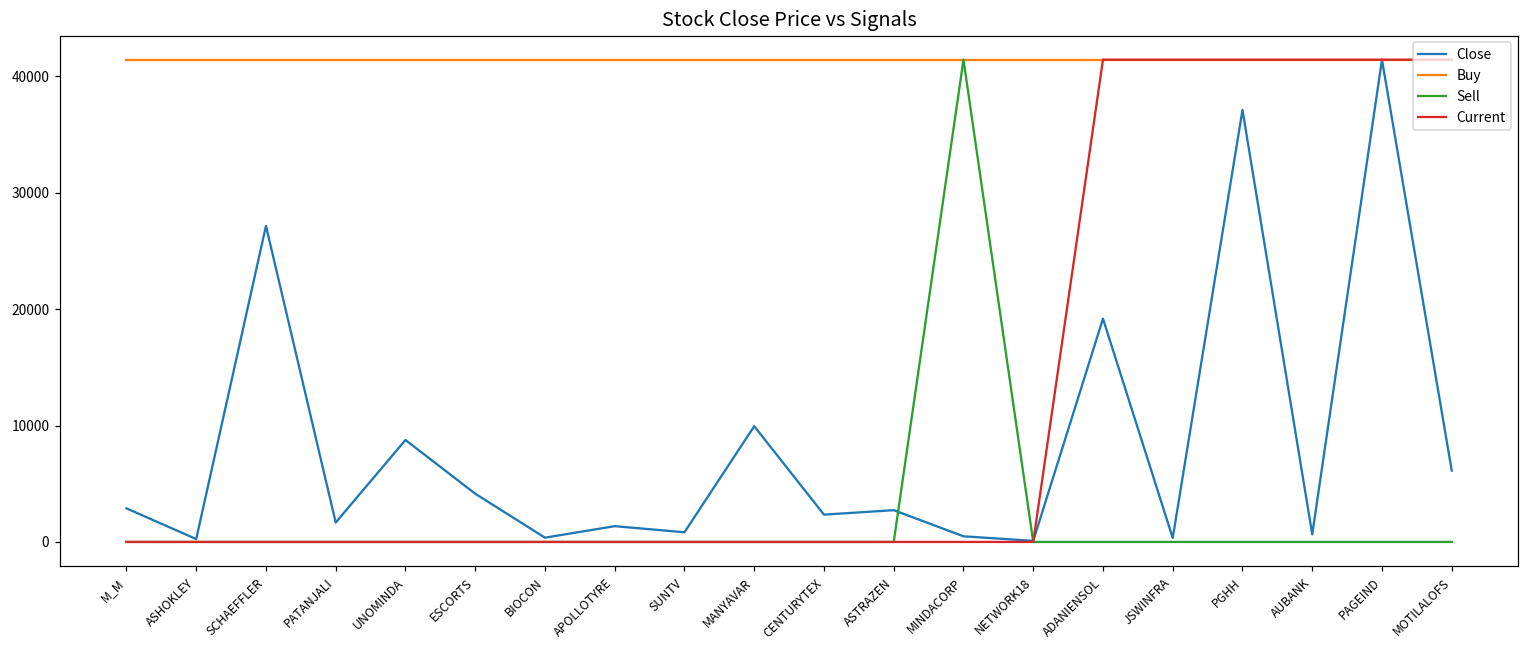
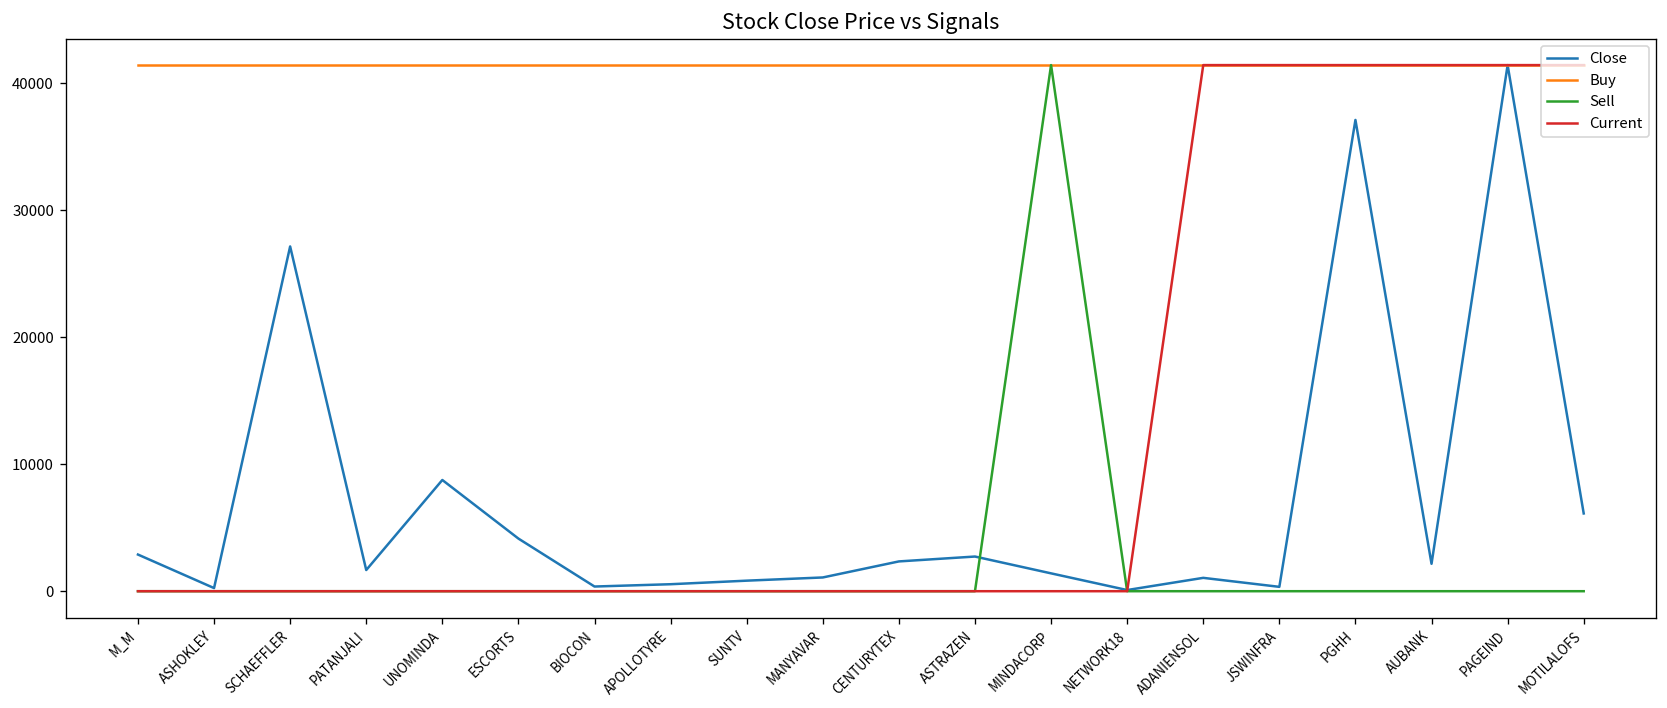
  {
    "Close": {
      "M_M": 2900,
      "ASHOKLEY": 200,
      "SCHAEFFLER": 27200,
      "PATANJALI": 1700,
      "UNOMINDA": 8800,
      "ESCORTS": 4100,
      "BIOCON": 400,
-     "APOLLOTYRE": 1400,
+     "APOLLOTYRE": 600,
      "SUNTV": 800,
-     "MANYAVAR": 9900,
+     "MANYAVAR": 1100,
      "CENTURYTEX": 2300,
      "ASTRAZEN": 2700,
-     "MINDACORP": 500,
-     "ADANIENSOL": 19200,
+     "MINDACORP": 1400,
+     "ADANIENSOL": 1100,
      "JSWINFRA": 300,
      "PGHH": 37100,
-     "AUBANK": 700,
+     "AUBANK": 2200,
      "MOTILALOFS": 6100
    },
    "Buy": {
      "M_M": 41400,
      "ASHOKLEY": 41400,
      "SCHAEFFLER": 41400,
      "PATANJALI": 41400,
      "UNOMINDA": 41400,
      "ESCORTS": 41400,
      "BIOCON": 41400,
      "APOLLOTYRE": 41400,
      "SUNTV": 41400,
      "MANYAVAR": 41400,
      "CENTURYTEX": 41400,
      "ASTRAZEN": 41400,
      "NETWORK18": 41400
    },
    "Sell": {
      "ADANIENSOL": 0,
      "JSWINFRA": 0,
      "PGHH": 0,
      "AUBANK": 0,
      "PAGEIND": 0,
      "MOTILALOFS": 0
    },
    "Current": {
      "MINDACORP": 0
    }
  }
